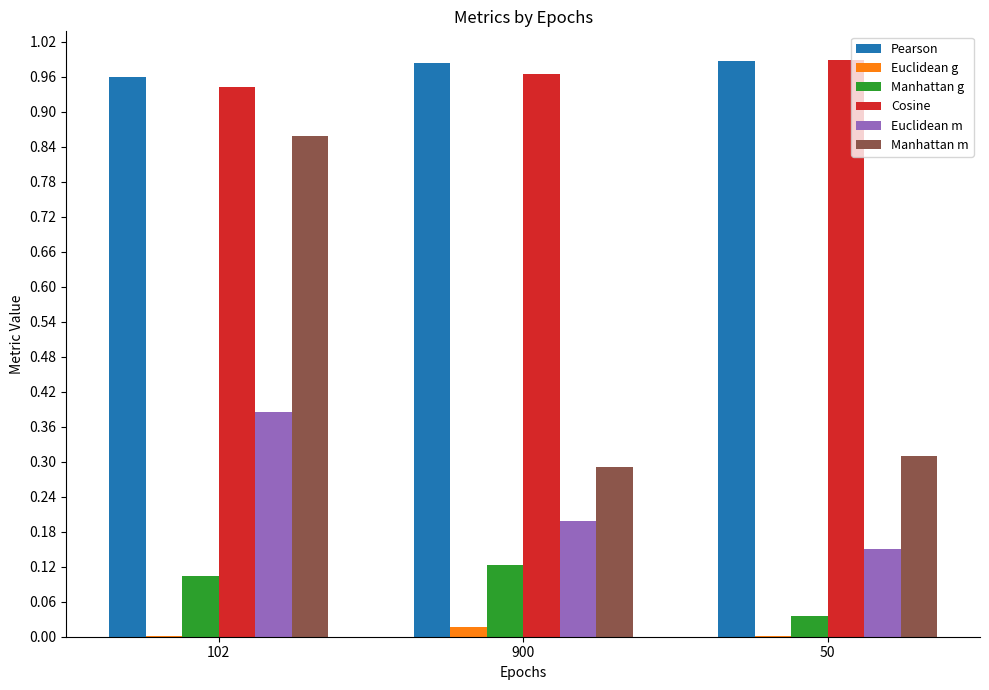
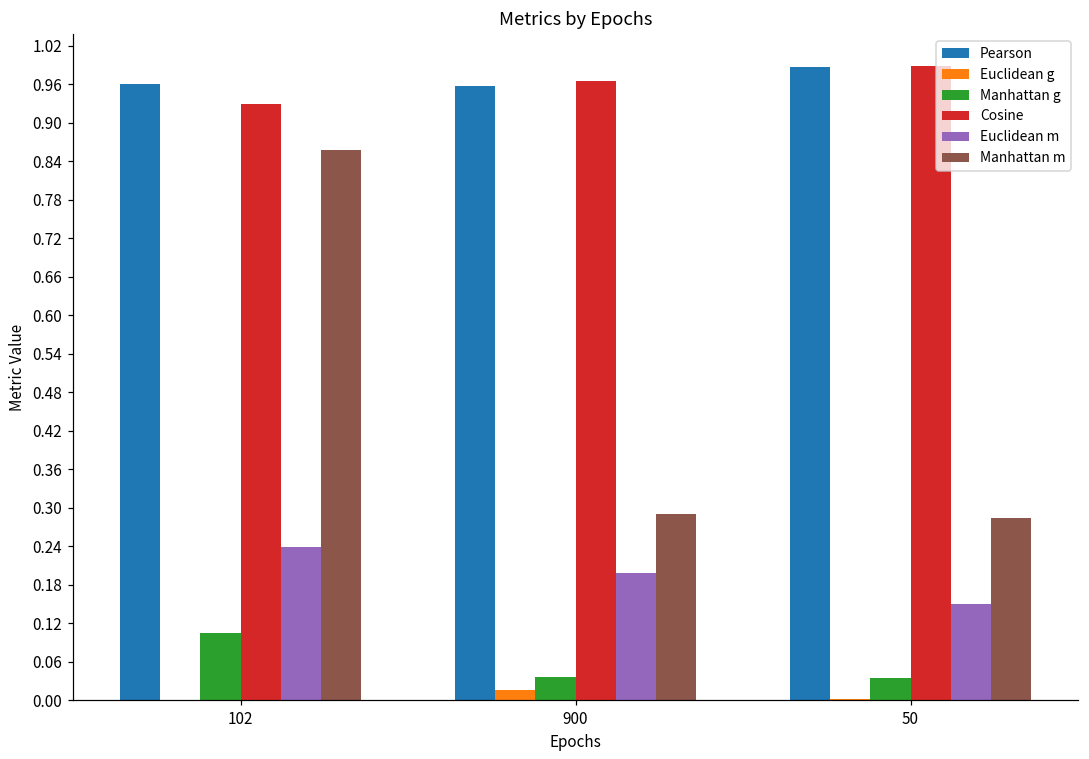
  {
    "Pearson": {
      "102": 0.96,
-     "900": 0.98,
+     "900": 0.96,
      "50": 0.99
    },
    "Euclidean g": {
      "900": 0.02
    },
    "Manhattan g": {
      "102": 0.10,
-     "900": 0.12,
+     "900": 0.04,
      "50": 0.04
    },
    "Cosine": {
-     "102": 0.94,
+     "102": 0.93,
      "900": 0.96,
      "50": 0.99
    },
    "Euclidean m": {
-     "102": 0.39,
+     "102": 0.24,
      "900": 0.20,
      "50": 0.15
    },
    "Manhattan m": {
      "102": 0.86,
      "900": 0.29,
-     "50": 0.31
+     "50": 0.28
    }
  }
